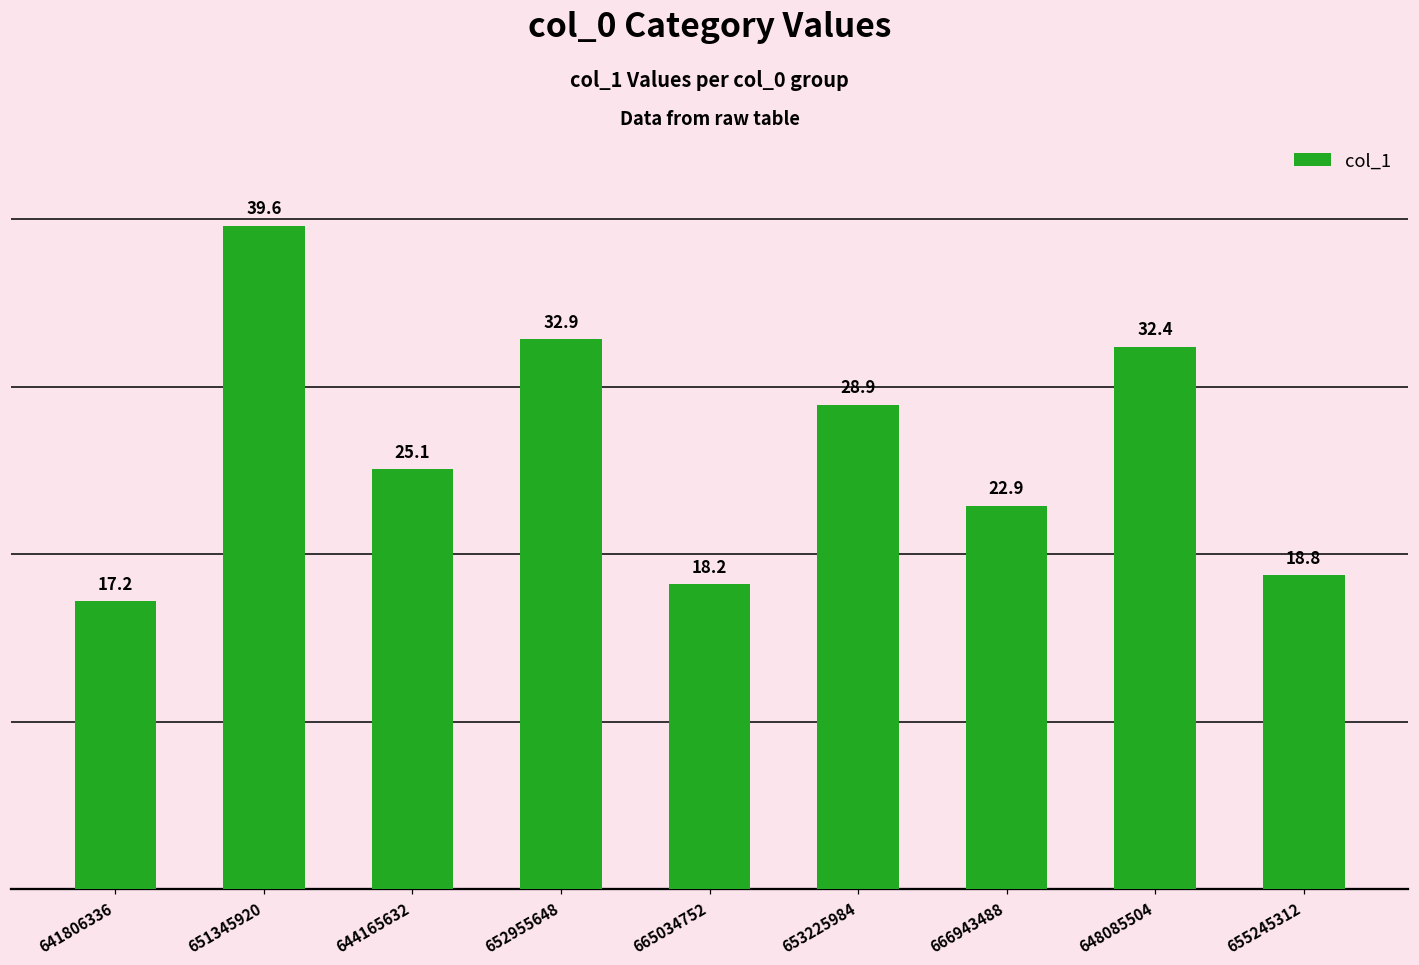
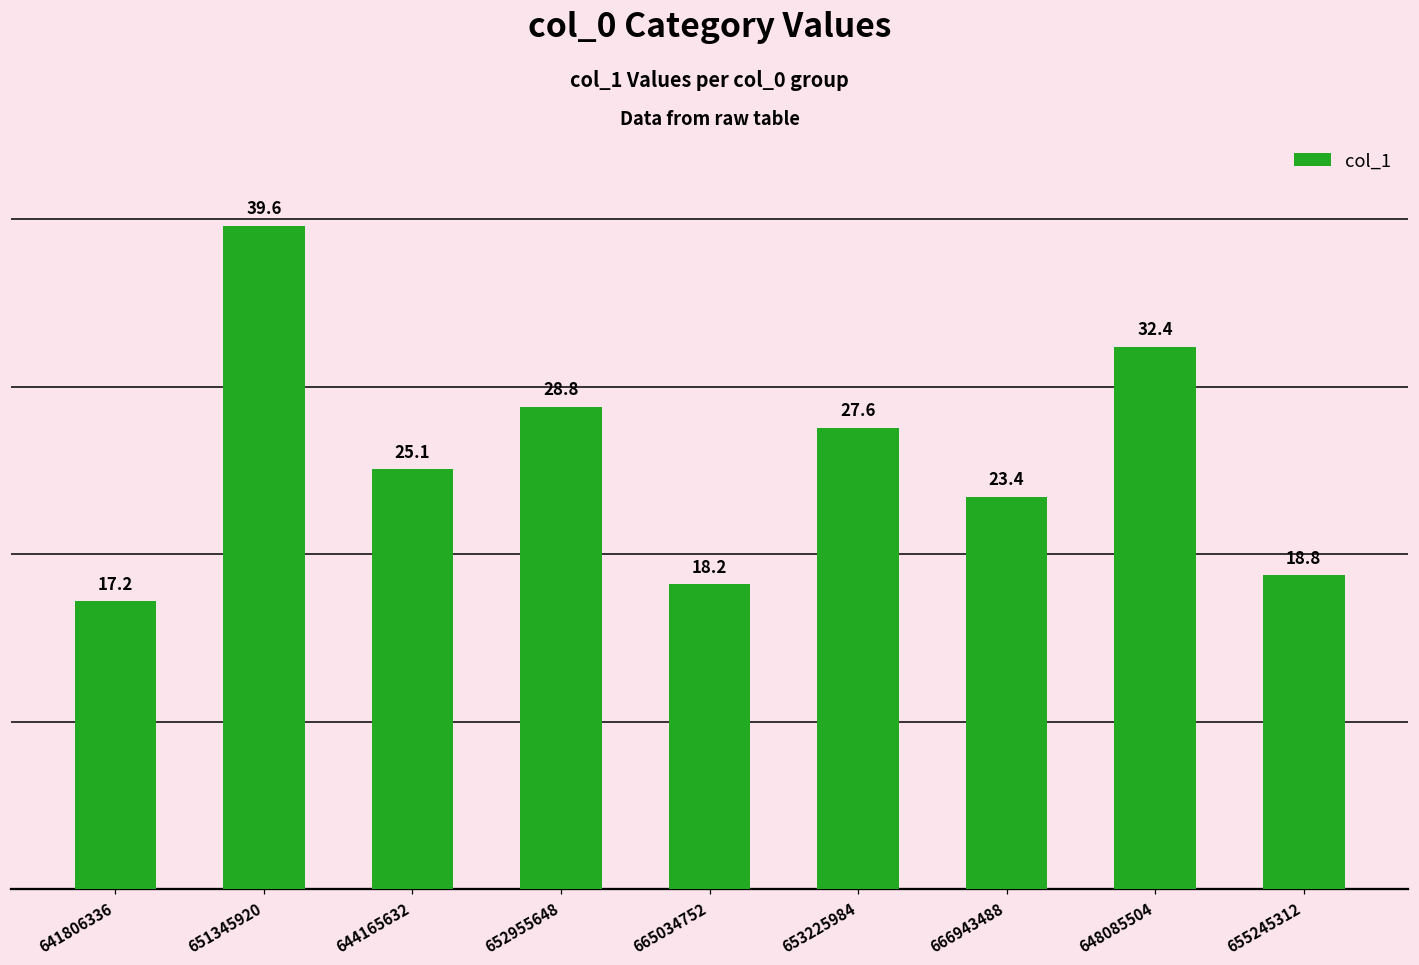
  {
    "641806336": 17.2,
    "651345920": 39.6,
    "644165632": 25.1,
-   "652955648": 32.9,
+   "652955648": 28.8,
    "665034752": 18.2,
-   "653225984": 28.9,
-   "666943488": 22.9,
+   "653225984": 27.6,
+   "666943488": 23.4,
    "648085504": 32.4,
    "655245312": 18.8
  }
